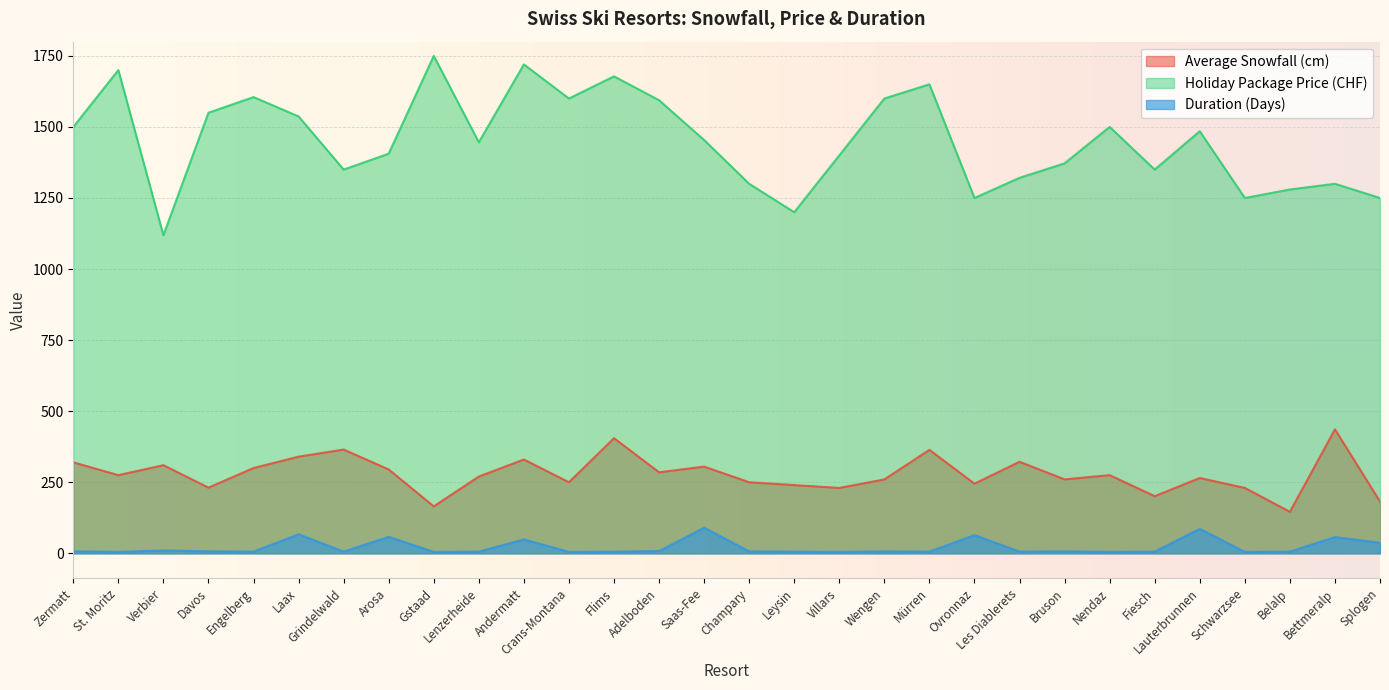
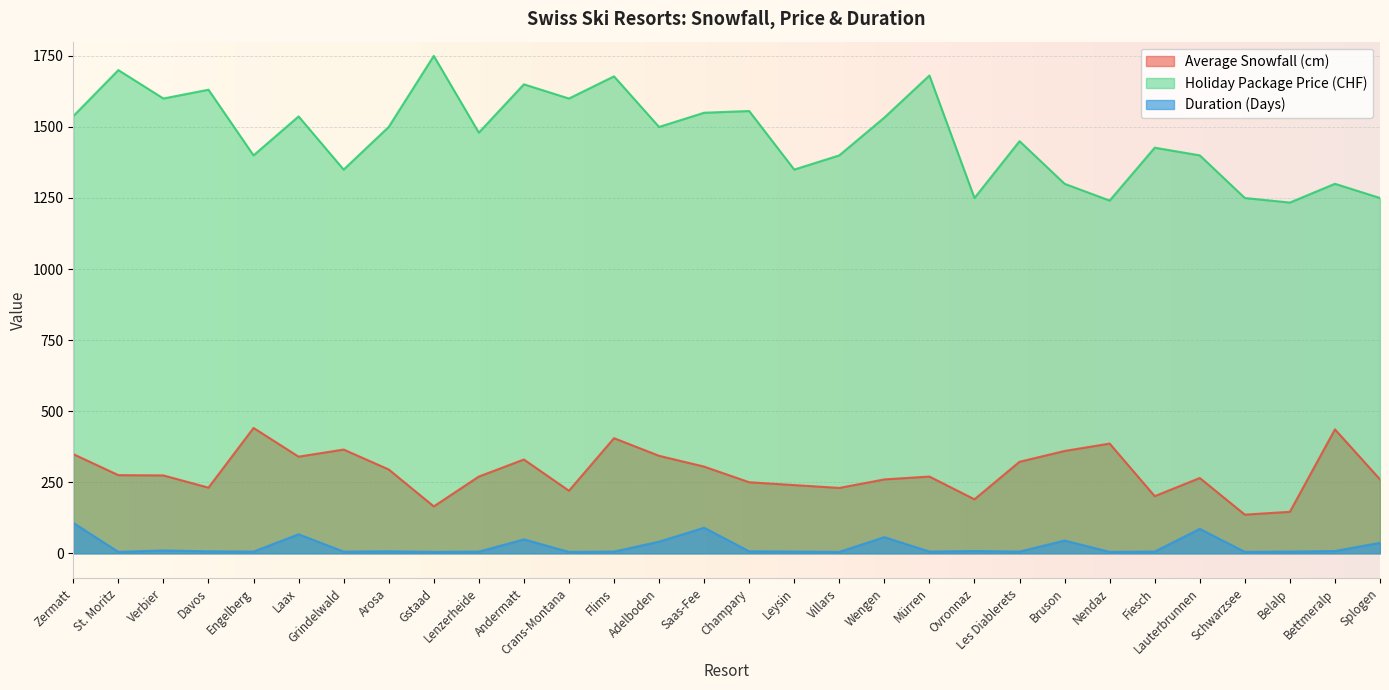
  {
    "Average Snowfall (cm)": {
-     "Zermatt": 320,
+     "Zermatt": 350,
      "St. Moritz": 280,
-     "Verbier": 310,
+     "Verbier": 270,
      "Davos": 230,
-     "Engelberg": 300,
+     "Engelberg": 440,
      "Laax": 340,
      "Grindelwald": 370,
      "Arosa": 300,
      "Gstaad": 170,
      "Lenzerheide": 270,
      "Andermatt": 330,
-     "Crans-Montana": 250,
+     "Crans-Montana": 220,
      "Flims": 410,
-     "Adelboden": 290,
+     "Adelboden": 340,
      "Saas-Fee": 310,
      "Champary": 250,
      "Leysin": 240,
      "Villars": 230,
      "Wengen": 260,
-     "Mürren": 360,
-     "Ovronnaz": 250,
+     "Mürren": 270,
+     "Ovronnaz": 190,
      "Les Diablerets": 320,
-     "Bruson": 260,
-     "Nendaz": 280,
+     "Bruson": 360,
+     "Nendaz": 390,
      "Fiesch": 200,
      "Lauterbrunnen": 270,
-     "Schwarzsee": 230,
+     "Schwarzsee": 140,
      "Belalp": 150,
      "Bettmeralp": 440,
-     "Splogen": 180
+     "Splogen": 260
    },
    "Holiday Package Price (CHF)": {
-     "Zermatt": 1500,
+     "Zermatt": 1540,
      "St. Moritz": 1700,
-     "Verbier": 1120,
-     "Davos": 1550,
-     "Engelberg": 1610,
+     "Verbier": 1600,
+     "Davos": 1630,
+     "Engelberg": 1400,
      "Laax": 1540,
      "Grindelwald": 1350,
-     "Arosa": 1410,
+     "Arosa": 1500,
      "Gstaad": 1750,
-     "Lenzerheide": 1450,
-     "Andermatt": 1720,
+     "Lenzerheide": 1480,
+     "Andermatt": 1650,
      "Crans-Montana": 1600,
      "Flims": 1680,
-     "Adelboden": 1590,
-     "Saas-Fee": 1450,
-     "Champary": 1300,
-     "Leysin": 1200,
+     "Adelboden": 1500,
+     "Saas-Fee": 1550,
+     "Champary": 1560,
+     "Leysin": 1350,
      "Villars": 1400,
-     "Wengen": 1600,
-     "Mürren": 1650,
+     "Wengen": 1530,
+     "Mürren": 1680,
      "Ovronnaz": 1250,
-     "Les Diablerets": 1320,
-     "Bruson": 1370,
-     "Nendaz": 1500,
-     "Fiesch": 1350,
-     "Lauterbrunnen": 1490,
+     "Les Diablerets": 1450,
+     "Bruson": 1300,
+     "Nendaz": 1240,
+     "Fiesch": 1430,
+     "Lauterbrunnen": 1400,
      "Schwarzsee": 1250,
-     "Belalp": 1280,
+     "Belalp": 1230,
      "Bettmeralp": 1300,
      "Splogen": 1250
    },
    "Duration (Days)": {
-     "Zermatt": 10,
+     "Zermatt": 110,
      "St. Moritz": 10,
      "Verbier": 10,
      "Davos": 10,
      "Engelberg": 10,
      "Laax": 70,
      "Grindelwald": 10,
-     "Arosa": 60,
+     "Arosa": 10,
      "Gstaad": 10,
      "Lenzerheide": 10,
      "Andermatt": 50,
      "Crans-Montana": 10,
      "Flims": 10,
-     "Adelboden": 10,
+     "Adelboden": 40,
      "Saas-Fee": 90,
      "Champary": 10,
      "Leysin": 10,
      "Villars": 10,
-     "Wengen": 10,
+     "Wengen": 60,
      "Mürren": 10,
-     "Ovronnaz": 60,
+     "Ovronnaz": 10,
      "Les Diablerets": 10,
-     "Bruson": 10,
+     "Bruson": 50,
      "Nendaz": 10,
      "Fiesch": 10,
      "Lauterbrunnen": 90,
      "Schwarzsee": 10,
      "Belalp": 10,
-     "Bettmeralp": 60,
+     "Bettmeralp": 10,
      "Splogen": 40
    }
  }
